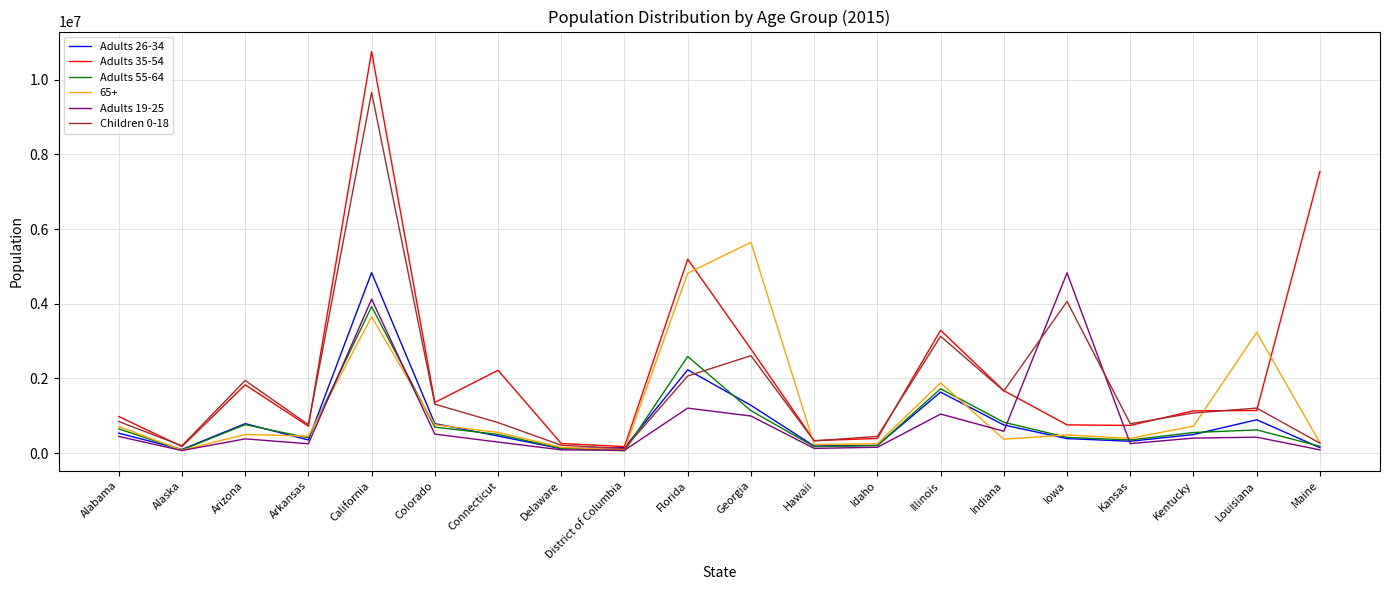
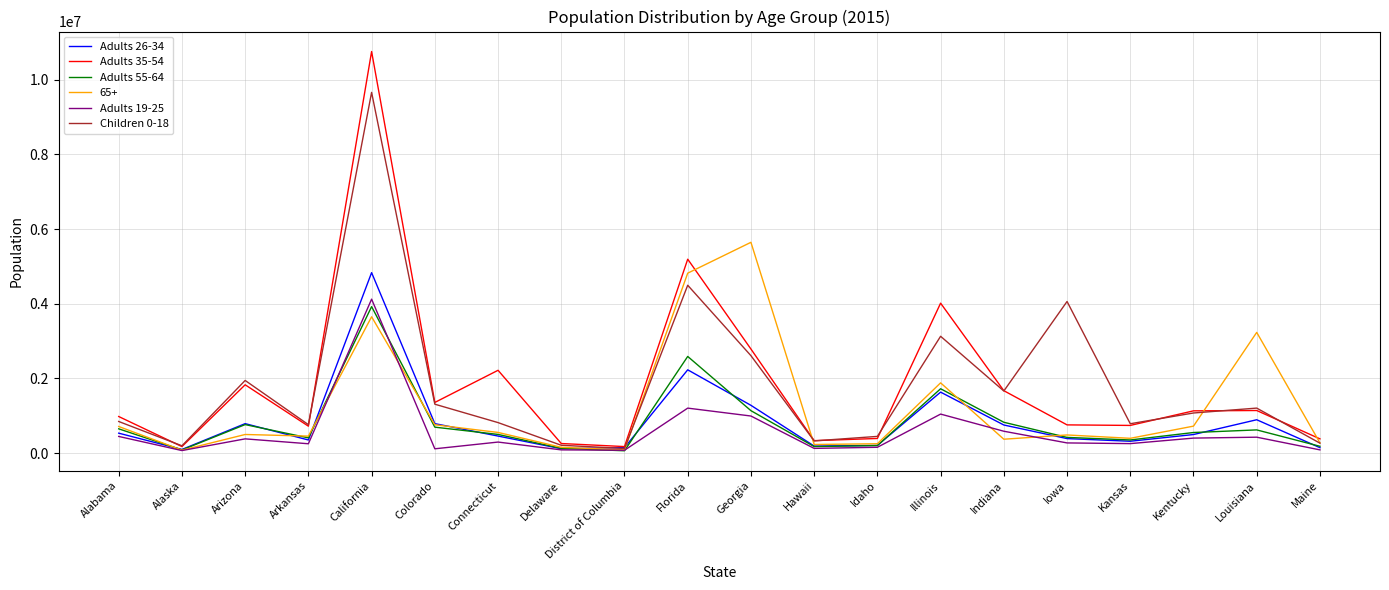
  {
    "Adults 26-34": {
      "Alabama": 500000,
      "California": 4800000,
      "Florida": 2200000,
      "Georgia": 1300000,
      "Illinois": 1600000,
      "Indiana": 800000,
      "Louisiana": 900000
    },
    "Adults 35-54": {
      "Alabama": 1000000,
      "Arizona": 1800000,
      "California": 10800000,
      "Connecticut": 2200000,
      "Florida": 5200000,
      "Georgia": 2800000,
-     "Illinois": 3300000,
+     "Illinois": 4000000,
      "Iowa": 800000,
-     "Maine": 7500000
+     "Maine": 400000
    },
    "Adults 55-64": {
      "California": 3900000,
      "Florida": 2600000,
      "Georgia": 1100000,
      "Illinois": 1700000,
      "Indiana": 800000,
      "Louisiana": 600000
    },
    "65+": {
      "Arizona": 500000,
      "California": 3700000,
      "Florida": 4800000,
      "Georgia": 5600000,
      "Illinois": 1900000,
      "Indiana": 400000,
      "Kentucky": 700000,
      "Louisiana": 3200000
    },
    "Adults 19-25": {
      "Alabama": 400000,
      "Arizona": 400000,
      "Arkansas": 300000,
      "California": 4100000,
-     "Colorado": 500000,
+     "Colorado": 100000,
      "Connecticut": 300000,
      "Florida": 1200000,
      "Georgia": 1000000,
      "Illinois": 1000000,
      "Indiana": 600000,
-     "Iowa": 4800000,
+     "Iowa": 300000,
      "Kentucky": 400000,
      "Louisiana": 400000
    },
    "Children 0-18": {
      "Alabama": 800000,
      "Arizona": 1900000,
      "California": 9700000,
      "Connecticut": 800000,
-     "Florida": 2100000,
+     "Florida": 4500000,
      "Georgia": 2600000,
      "Illinois": 3100000,
      "Iowa": 4100000
    }
  }
